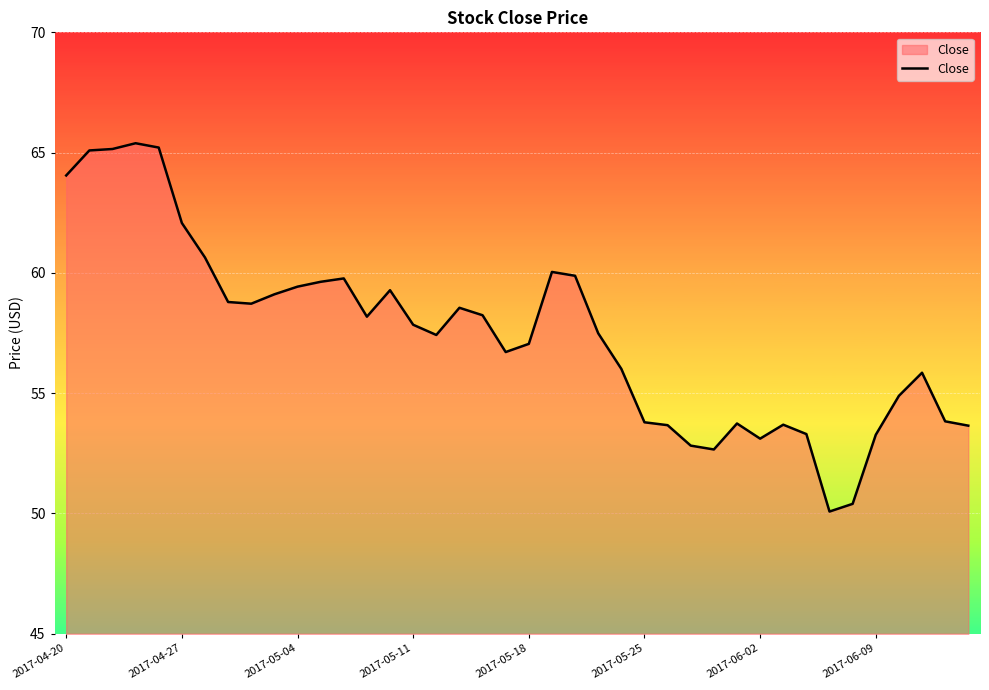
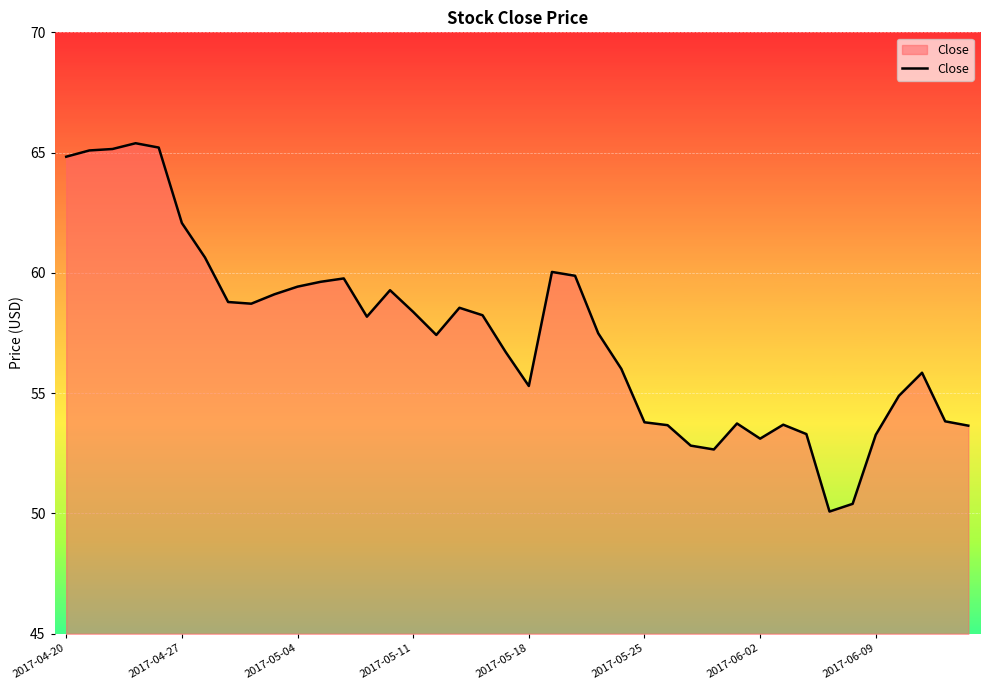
  {
-   "2017-04-20": 64.1,
+   "2017-04-20": 64.8,
    "2017-04-27": 62.1,
    "2017-05-04": 59.4,
-   "2017-05-11": 57.8,
-   "2017-05-18": 57.0,
+   "2017-05-11": 58.4,
+   "2017-05-18": 55.3,
    "2017-05-25": 53.8,
    "2017-06-02": 53.1,
    "2017-06-09": 53.3
  }
